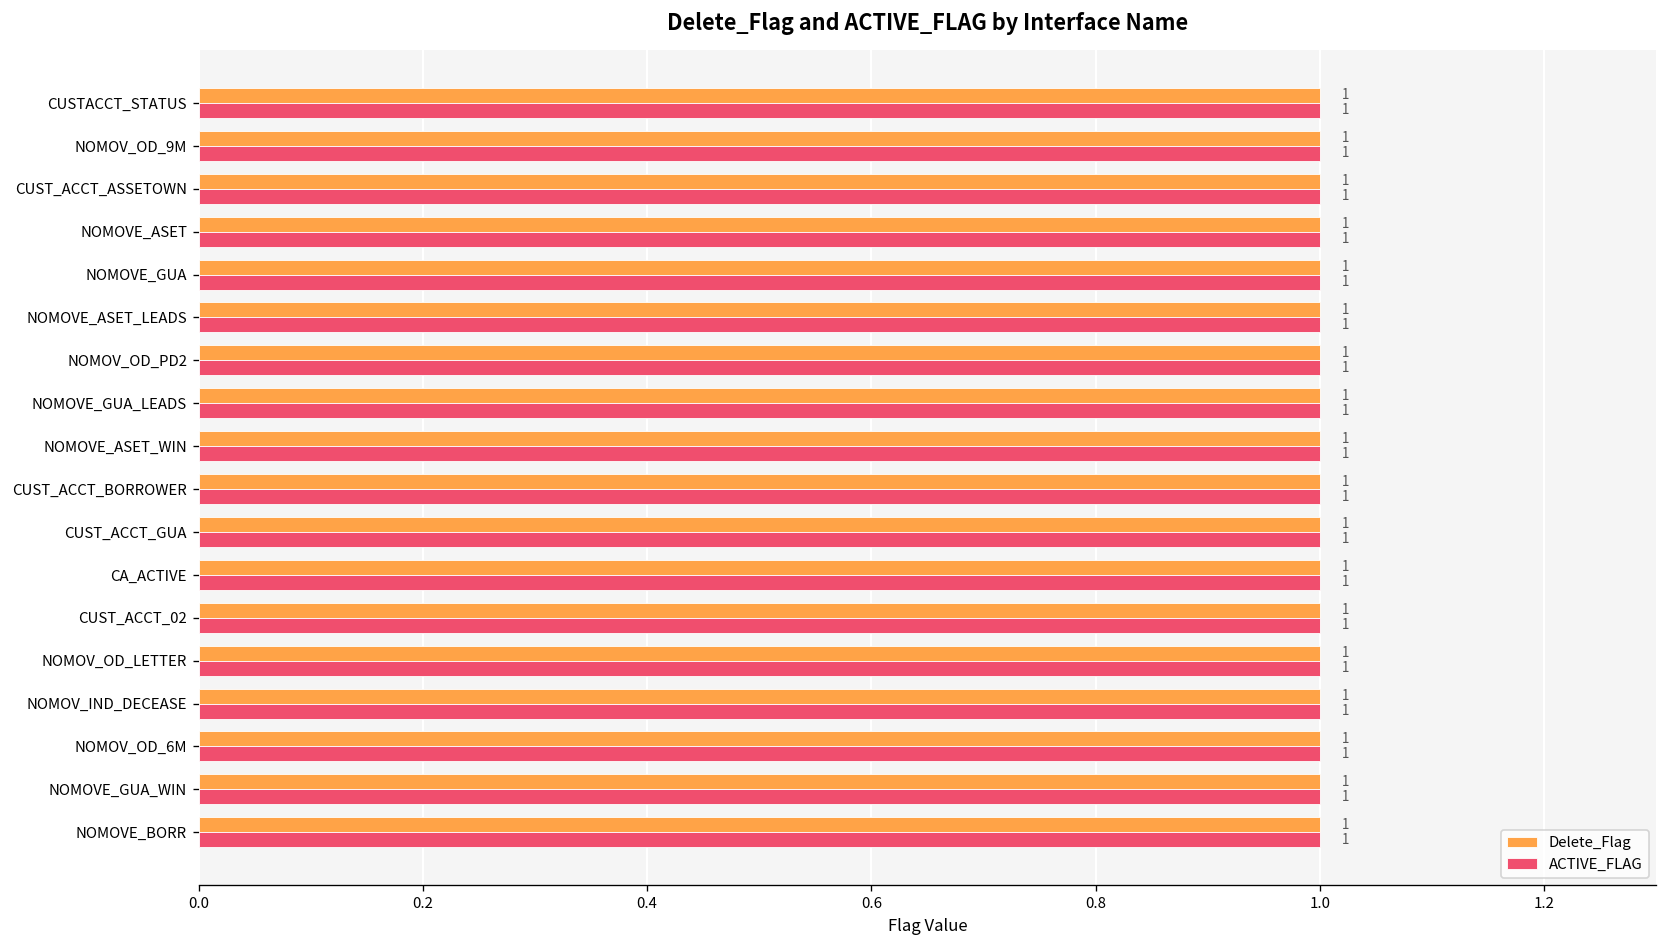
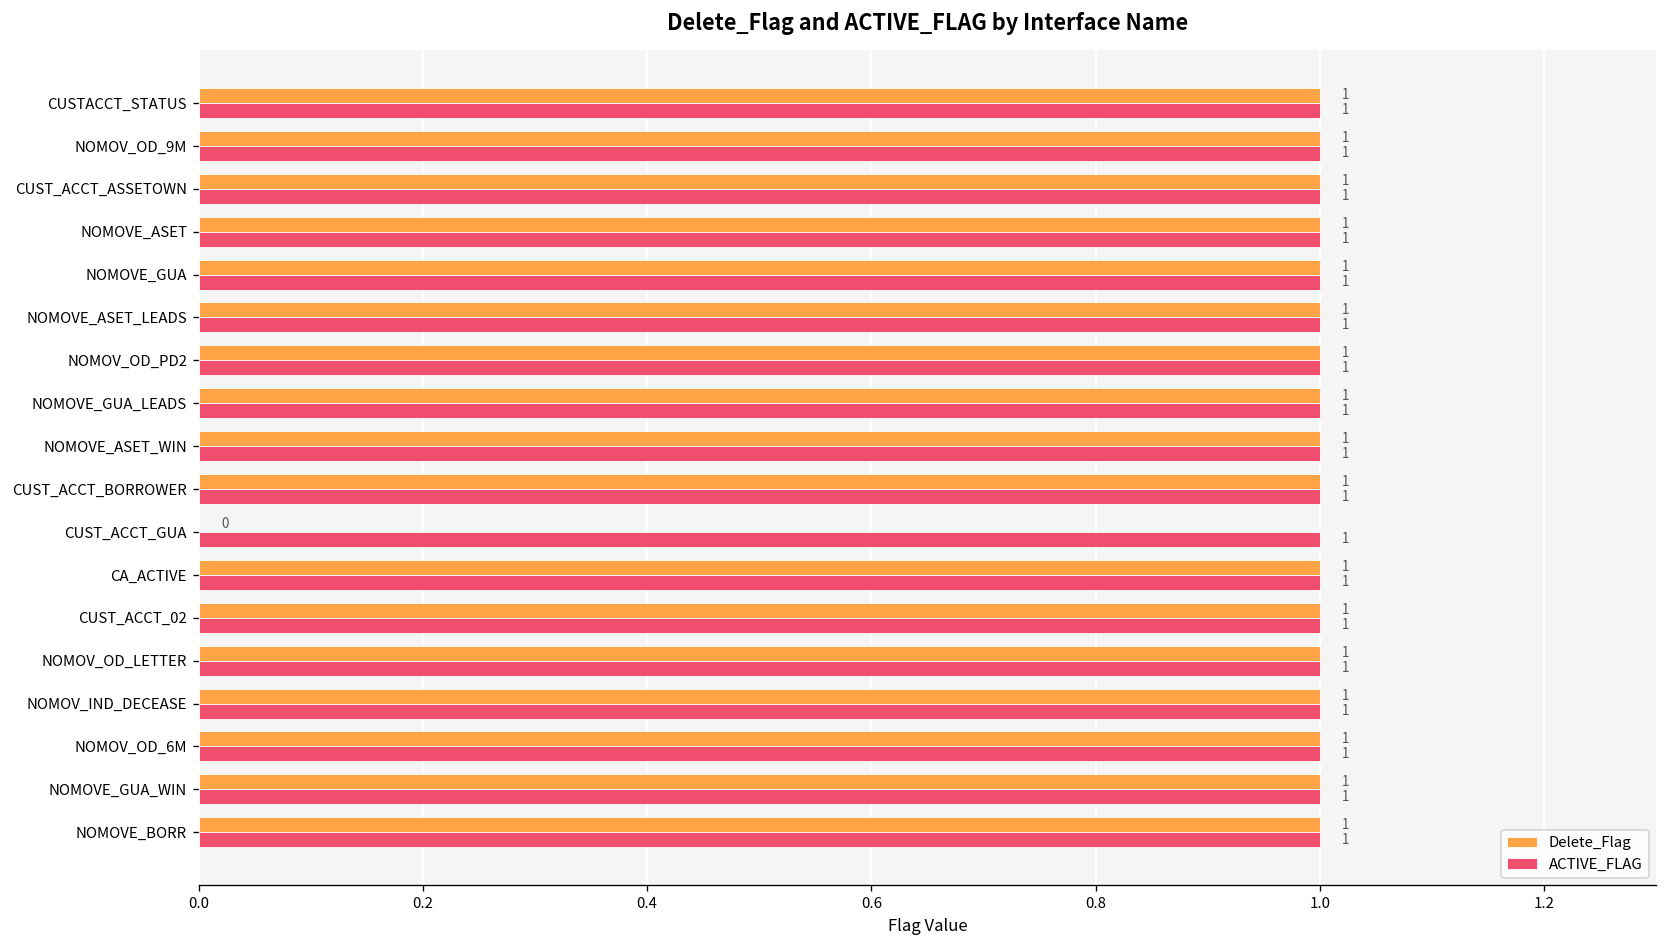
  {
    "Delete_Flag": {
      "CUSTACCT_STATUS": 1,
      "NOMOV_OD_9M": 1,
      "CUST_ACCT_ASSETOWN": 1,
      "NOMOVE_ASET": 1,
      "NOMOVE_GUA": 1,
      "NOMOVE_ASET_LEADS": 1,
      "NOMOV_OD_PD2": 1,
      "NOMOVE_GUA_LEADS": 1,
      "NOMOVE_ASET_WIN": 1,
      "CUST_ACCT_BORROWER": 1,
-     "CUST_ACCT_GUA": 1,
+     "CUST_ACCT_GUA": 0,
      "CA_ACTIVE": 1,
      "CUST_ACCT_02": 1,
      "NOMOV_OD_LETTER": 1,
      "NOMOV_IND_DECEASE": 1,
      "NOMOV_OD_6M": 1,
      "NOMOVE_GUA_WIN": 1,
      "NOMOVE_BORR": 1
    },
    "ACTIVE_FLAG": {
      "CUSTACCT_STATUS": 1,
      "NOMOV_OD_9M": 1,
      "CUST_ACCT_ASSETOWN": 1,
      "NOMOVE_ASET": 1,
      "NOMOVE_GUA": 1,
      "NOMOVE_ASET_LEADS": 1,
      "NOMOV_OD_PD2": 1,
      "NOMOVE_GUA_LEADS": 1,
      "NOMOVE_ASET_WIN": 1,
      "CUST_ACCT_BORROWER": 1,
      "CUST_ACCT_GUA": 1,
      "CA_ACTIVE": 1,
      "CUST_ACCT_02": 1,
      "NOMOV_OD_LETTER": 1,
      "NOMOV_IND_DECEASE": 1,
      "NOMOV_OD_6M": 1,
      "NOMOVE_GUA_WIN": 1,
      "NOMOVE_BORR": 1
    }
  }
